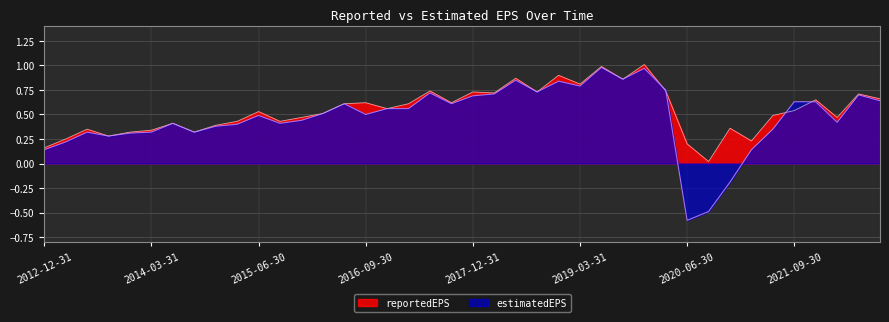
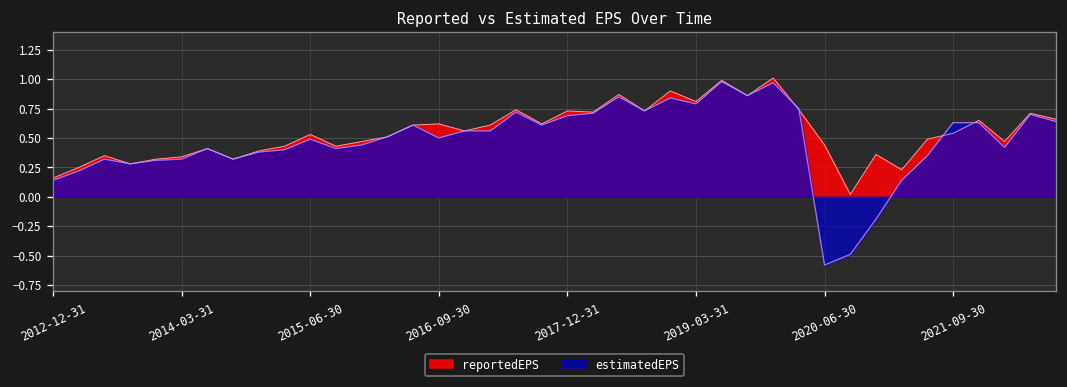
  {
    "reportedEPS": {
      "2015-06-30": 0.5,
      "2016-09-30": 0.6,
      "2017-12-31": 0.7,
-     "2020-06-30": 0.2,
+     "2020-06-30": 0.4,
      "2021-09-30": 0.5
    }
  }
